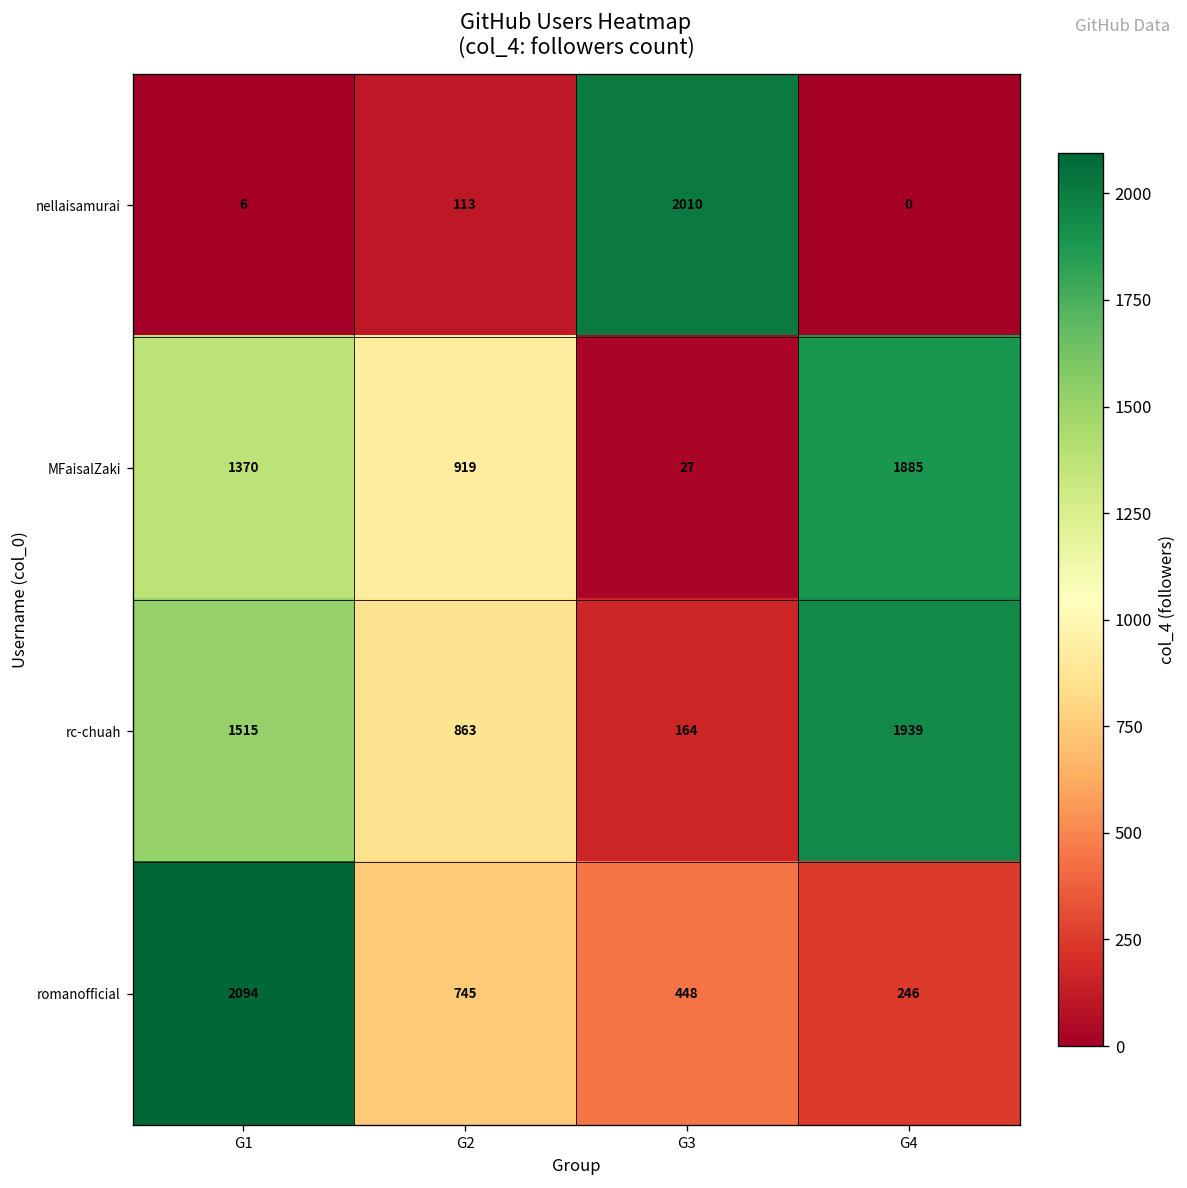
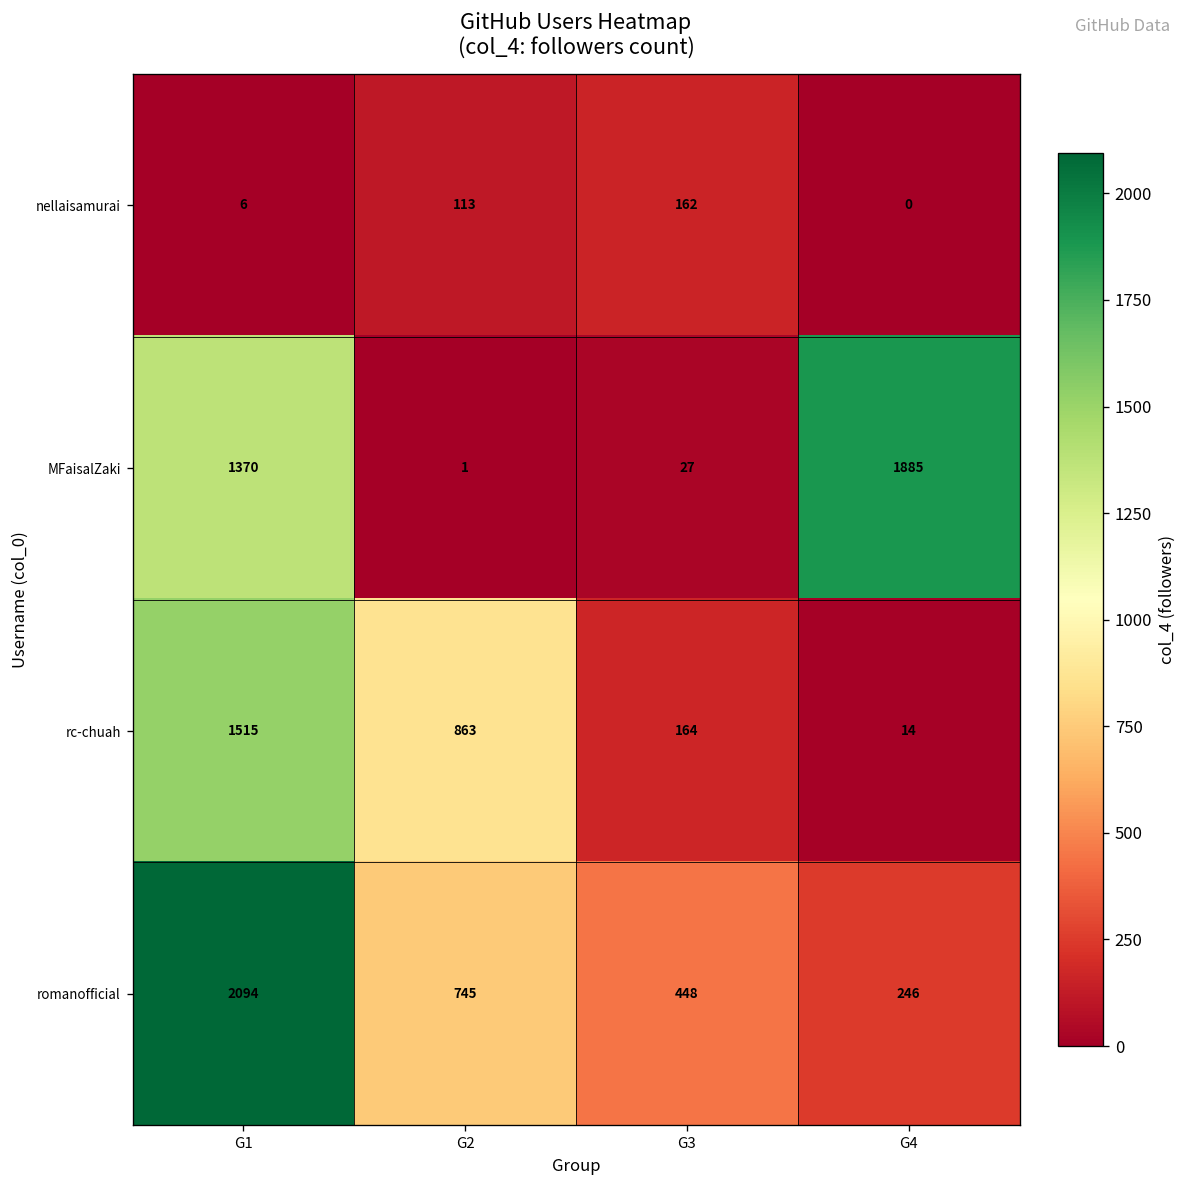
  {
    "nellaisamurai": {
      "G1": 6,
      "G2": 113,
-     "G3": 2010,
+     "G3": 162,
      "G4": 0
    },
    "MFaisalZaki": {
      "G1": 1370,
-     "G2": 919,
+     "G2": 1,
      "G3": 27,
      "G4": 1885
    },
    "rc-chuah": {
      "G1": 1515,
      "G2": 863,
      "G3": 164,
-     "G4": 1939
+     "G4": 14
    },
    "romanofficial": {
      "G1": 2094,
      "G2": 745,
      "G3": 448,
      "G4": 246
    }
  }
